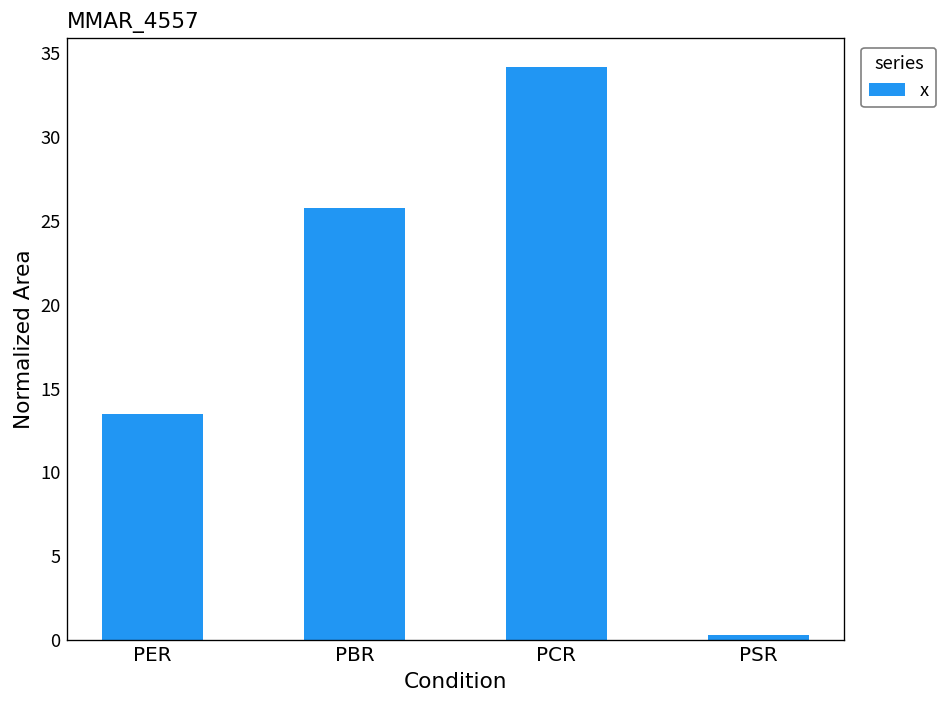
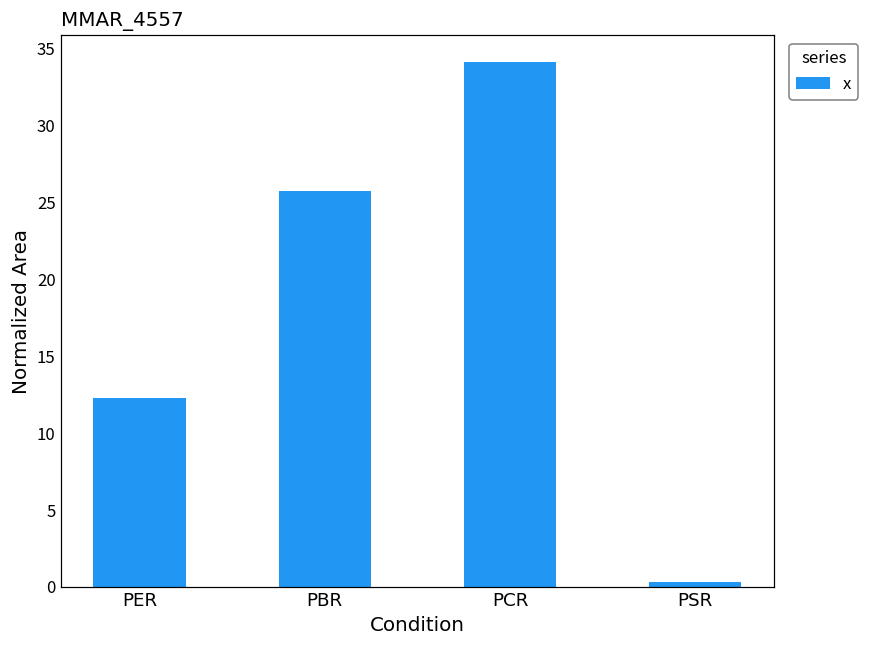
  {
-   "PER": 13.5,
+   "PER": 12.3,
    "PBR": 25.8,
    "PCR": 34.2,
    "PSR": 0.3
  }
